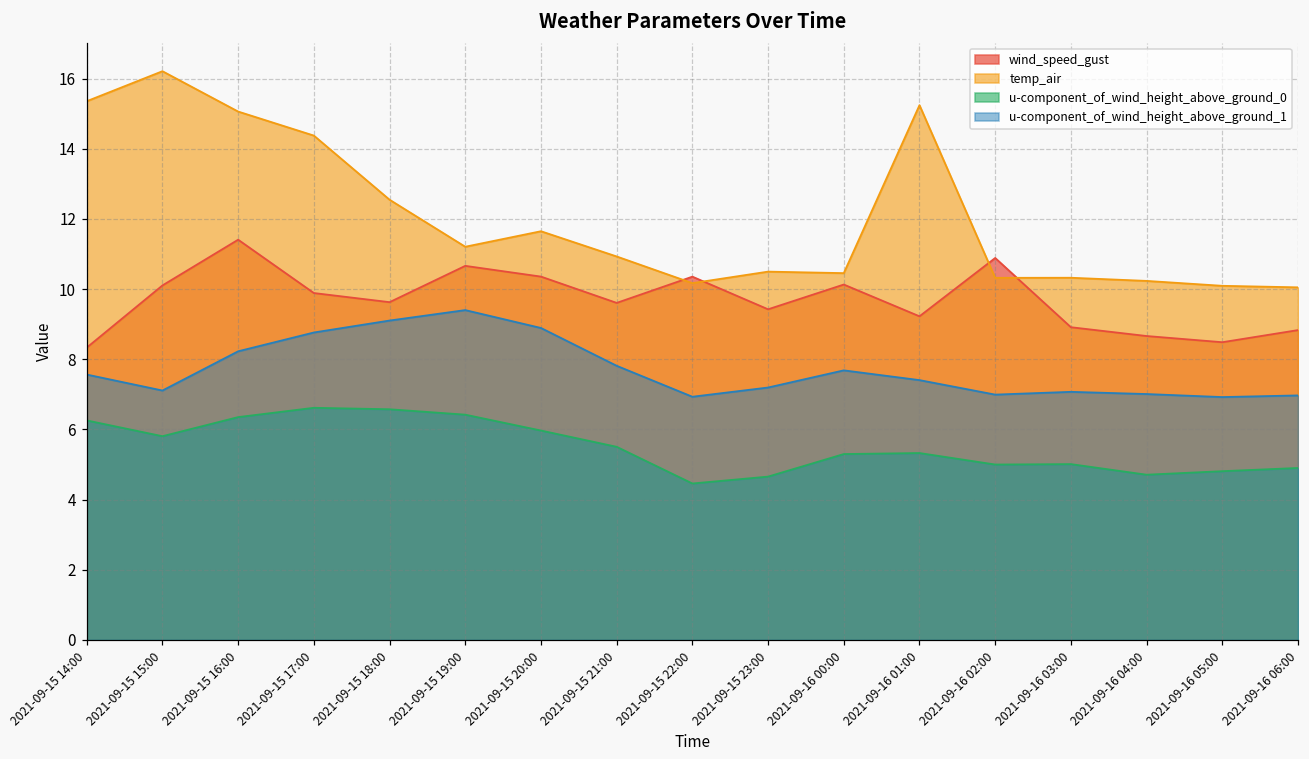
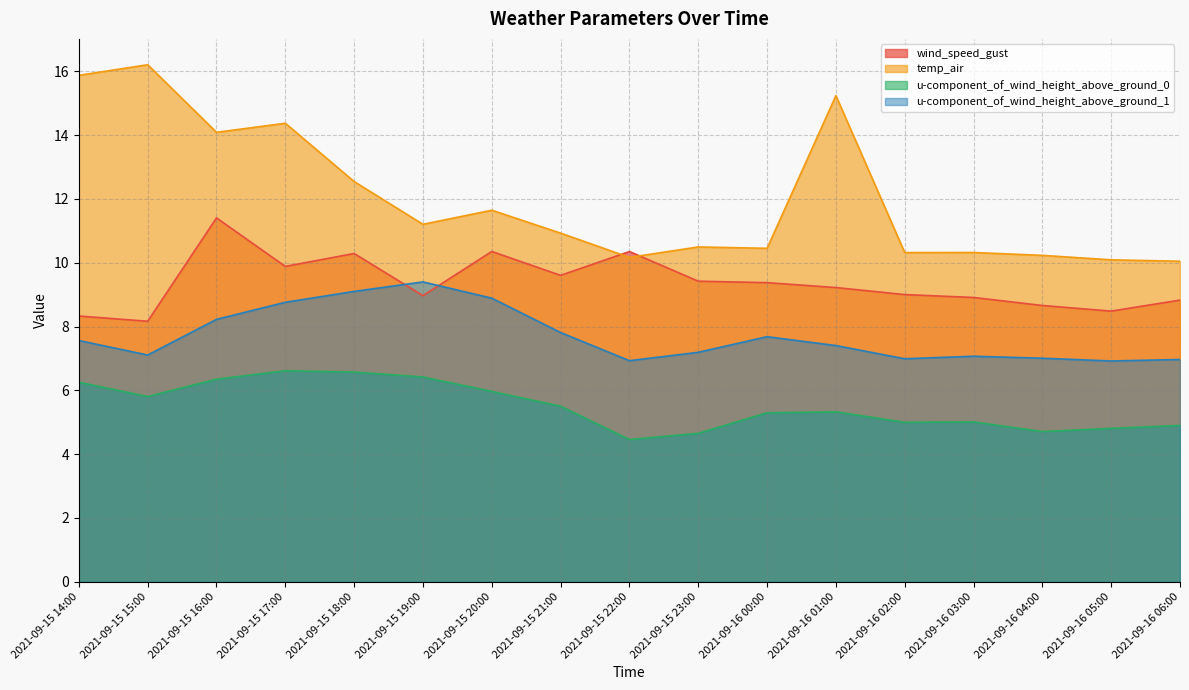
  {
    "wind_speed_gust": {
      "2021-09-15 14:00": 8.3,
-     "2021-09-15 15:00": 10.1,
+     "2021-09-15 15:00": 8.2,
      "2021-09-15 16:00": 11.4,
      "2021-09-15 17:00": 9.9,
-     "2021-09-15 18:00": 9.6,
-     "2021-09-15 19:00": 10.7,
+     "2021-09-15 18:00": 10.3,
+     "2021-09-15 19:00": 9.0,
      "2021-09-15 20:00": 10.4,
      "2021-09-15 21:00": 9.6,
      "2021-09-15 22:00": 10.4,
      "2021-09-15 23:00": 9.4,
-     "2021-09-16 00:00": 10.1,
+     "2021-09-16 00:00": 9.4,
      "2021-09-16 01:00": 9.2,
-     "2021-09-16 02:00": 10.9,
+     "2021-09-16 02:00": 9.0,
      "2021-09-16 03:00": 8.9,
      "2021-09-16 04:00": 8.7,
      "2021-09-16 05:00": 8.5,
      "2021-09-16 06:00": 8.8
    },
    "temp_air": {
-     "2021-09-15 14:00": 15.4,
+     "2021-09-15 14:00": 15.9,
      "2021-09-15 15:00": 16.2,
-     "2021-09-15 16:00": 15.1,
+     "2021-09-15 16:00": 14.1,
      "2021-09-15 17:00": 14.4,
      "2021-09-15 18:00": 12.5,
      "2021-09-15 19:00": 11.2,
      "2021-09-15 20:00": 11.6,
      "2021-09-15 21:00": 10.9,
      "2021-09-15 22:00": 10.2,
      "2021-09-15 23:00": 10.5,
      "2021-09-16 00:00": 10.5,
      "2021-09-16 01:00": 15.2,
      "2021-09-16 02:00": 10.3,
      "2021-09-16 03:00": 10.3,
      "2021-09-16 04:00": 10.2,
      "2021-09-16 05:00": 10.1,
      "2021-09-16 06:00": 10.0
    },
    "u-component_of_wind_height_above_ground_0": {
      "2021-09-15 14:00": 6.3,
      "2021-09-15 15:00": 5.8,
      "2021-09-15 16:00": 6.4,
      "2021-09-15 17:00": 6.6,
      "2021-09-15 18:00": 6.6,
      "2021-09-15 19:00": 6.4,
      "2021-09-15 20:00": 6.0,
      "2021-09-15 21:00": 5.5,
      "2021-09-15 22:00": 4.5,
      "2021-09-15 23:00": 4.7,
      "2021-09-16 00:00": 5.3,
      "2021-09-16 01:00": 5.3,
      "2021-09-16 02:00": 5.0,
      "2021-09-16 03:00": 5.0,
      "2021-09-16 04:00": 4.7,
      "2021-09-16 05:00": 4.8,
      "2021-09-16 06:00": 4.9
    },
    "u-component_of_wind_height_above_ground_1": {
      "2021-09-15 14:00": 7.6,
      "2021-09-15 15:00": 7.1,
      "2021-09-15 16:00": 8.2,
      "2021-09-15 17:00": 8.8,
      "2021-09-15 18:00": 9.1,
      "2021-09-15 19:00": 9.4,
      "2021-09-15 20:00": 8.9,
      "2021-09-15 21:00": 7.8,
      "2021-09-15 22:00": 6.9,
      "2021-09-15 23:00": 7.2,
      "2021-09-16 00:00": 7.7,
      "2021-09-16 01:00": 7.4,
      "2021-09-16 02:00": 7.0,
      "2021-09-16 03:00": 7.1,
      "2021-09-16 04:00": 7.0,
      "2021-09-16 05:00": 6.9,
      "2021-09-16 06:00": 7.0
    }
  }
